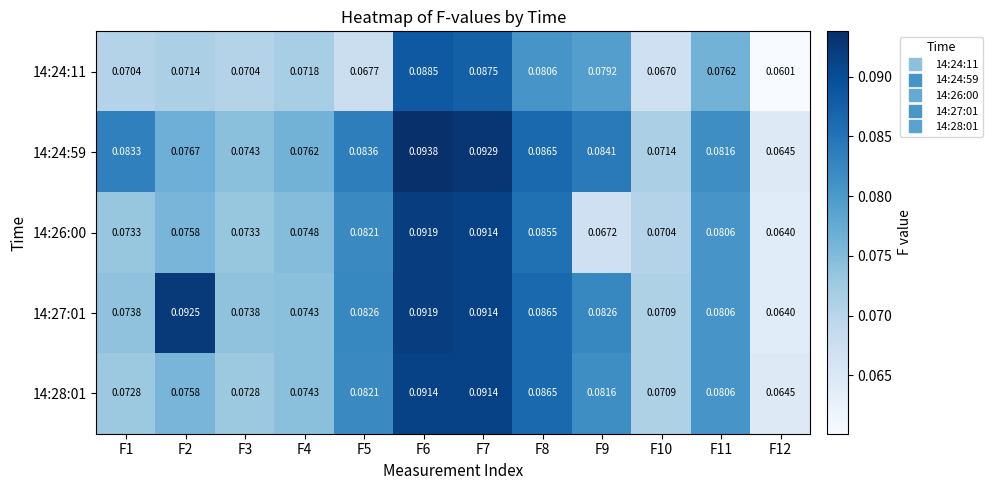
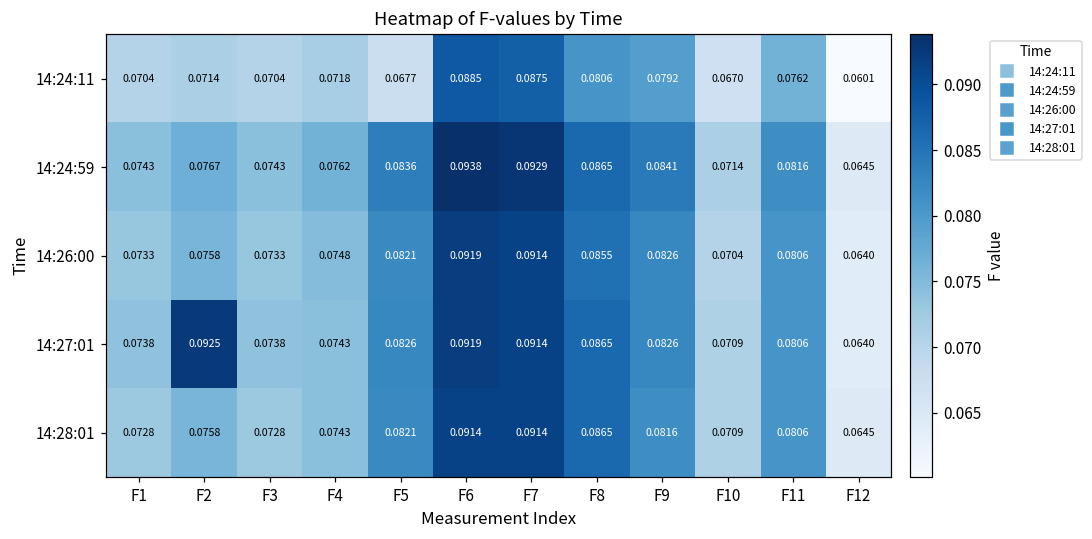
  {
    "14:24:11": {
      "F1": 0.0704,
      "F2": 0.0714,
      "F3": 0.0704,
      "F4": 0.0718,
      "F5": 0.0677,
      "F6": 0.0885,
      "F7": 0.0875,
      "F8": 0.0806,
      "F9": 0.0792,
      "F10": 0.0670,
      "F11": 0.0762,
      "F12": 0.0601
    },
    "14:24:59": {
-     "F1": 0.0833,
+     "F1": 0.0743,
      "F2": 0.0767,
      "F3": 0.0743,
      "F4": 0.0762,
      "F5": 0.0836,
      "F6": 0.0938,
      "F7": 0.0929,
      "F8": 0.0865,
      "F9": 0.0841,
      "F10": 0.0714,
      "F11": 0.0816,
      "F12": 0.0645
    },
    "14:26:00": {
      "F1": 0.0733,
      "F2": 0.0758,
      "F3": 0.0733,
      "F4": 0.0748,
      "F5": 0.0821,
      "F6": 0.0919,
      "F7": 0.0914,
      "F8": 0.0855,
-     "F9": 0.0672,
+     "F9": 0.0826,
      "F10": 0.0704,
      "F11": 0.0806,
      "F12": 0.0640
    },
    "14:27:01": {
      "F1": 0.0738,
      "F2": 0.0925,
      "F3": 0.0738,
      "F4": 0.0743,
      "F5": 0.0826,
      "F6": 0.0919,
      "F7": 0.0914,
      "F8": 0.0865,
      "F9": 0.0826,
      "F10": 0.0709,
      "F11": 0.0806,
      "F12": 0.0640
    },
    "14:28:01": {
      "F1": 0.0728,
      "F2": 0.0758,
      "F3": 0.0728,
      "F4": 0.0743,
      "F5": 0.0821,
      "F6": 0.0914,
      "F7": 0.0914,
      "F8": 0.0865,
      "F9": 0.0816,
      "F10": 0.0709,
      "F11": 0.0806,
      "F12": 0.0645
    }
  }
